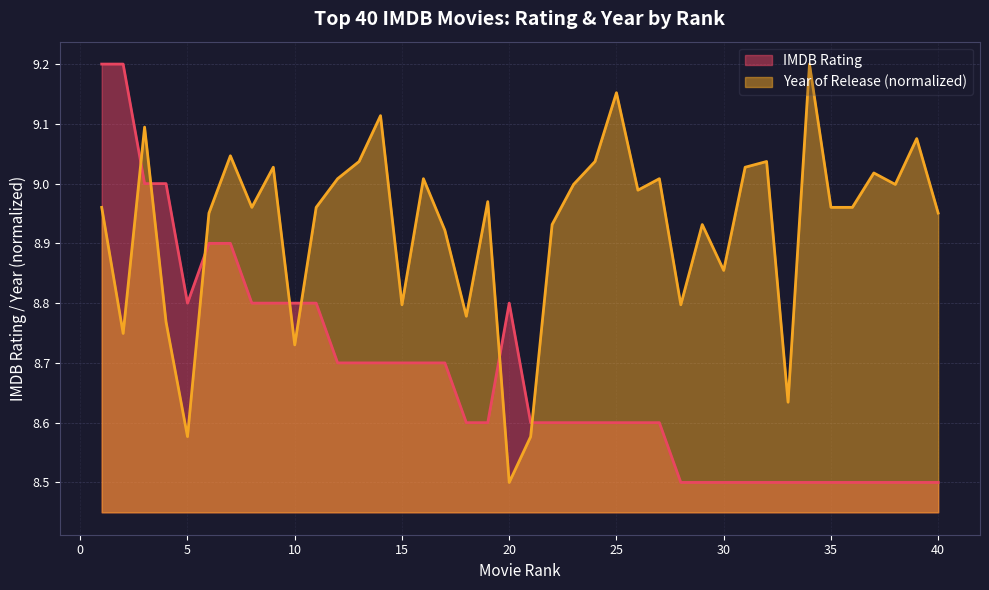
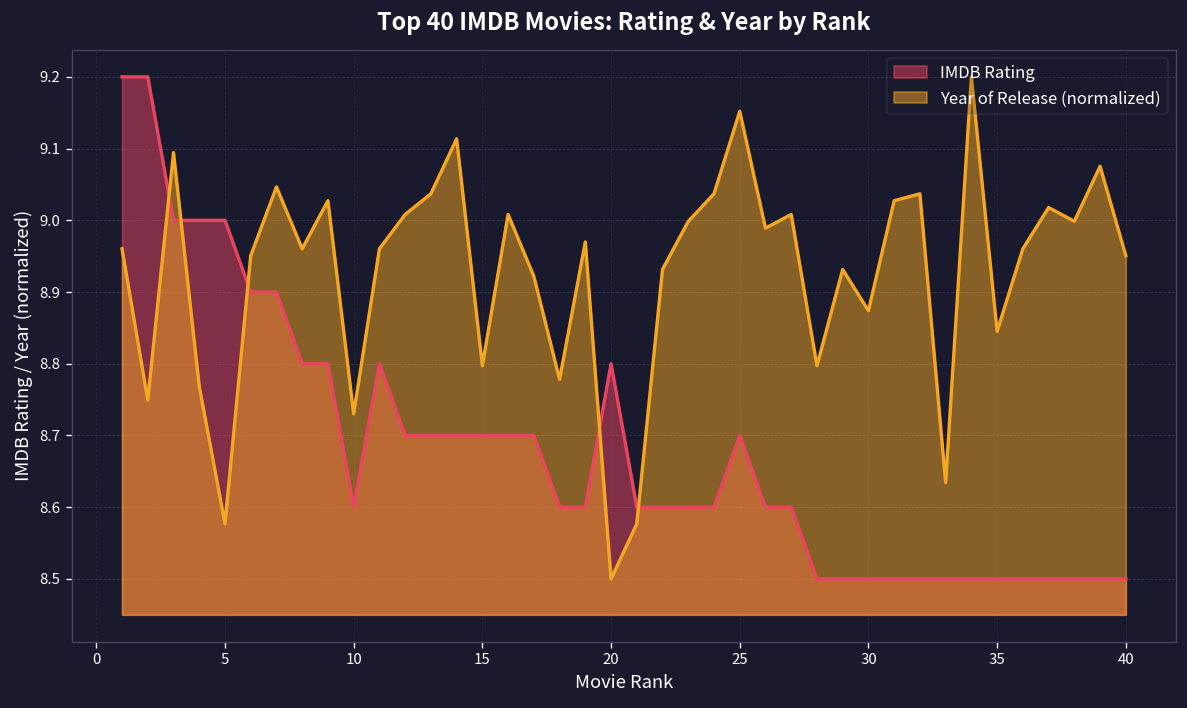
  {
    "IMDB Rating": {
-     "5": 8.8,
-     "10": 8.8,
+     "5": 9.0,
+     "10": 8.6,
      "15": 8.7,
      "20": 8.8,
-     "25": 8.6,
+     "25": 8.7,
      "30": 8.5,
      "35": 8.5,
      "40": 8.5
    },
    "Year of Release (normalized)": {
      "5": 8.58,
      "10": 8.73,
      "15": 8.80,
      "20": 8.50,
      "25": 9.15,
-     "30": 8.85,
-     "35": 8.96,
+     "30": 8.87,
+     "35": 8.85,
      "40": 8.95
    }
  }
